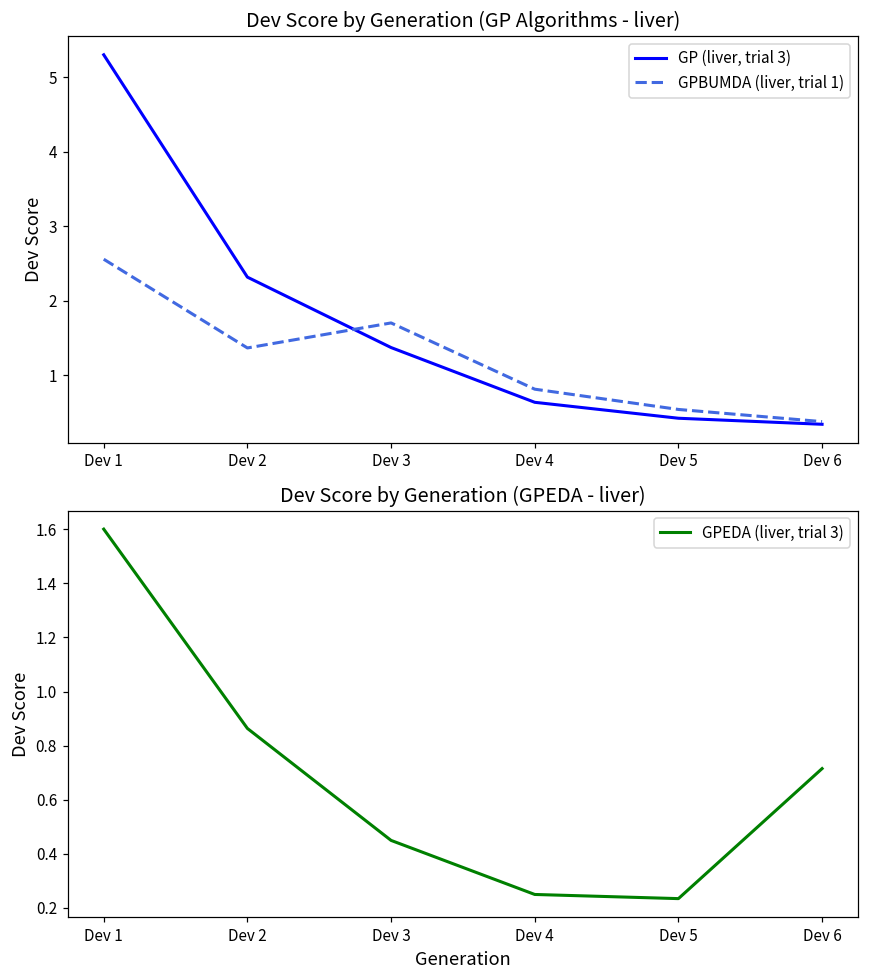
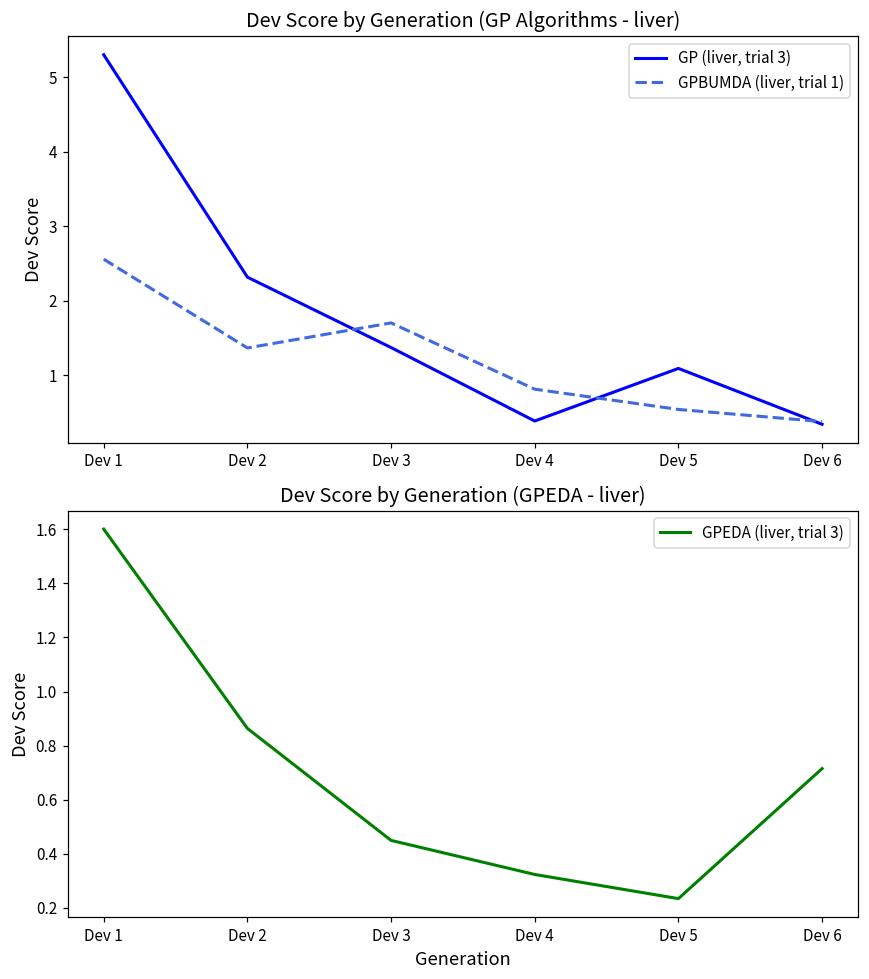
  {
    "Dev Score by Generation (GP Algorithms - liver)": {
      "GP (liver, trial 3)": {
        "Dev 1": 5.3,
        "Dev 2": 2.3,
        "Dev 3": 1.4,
-       "Dev 4": 0.6,
-       "Dev 5": 0.4
+       "Dev 4": 0.4,
+       "Dev 5": 1.1
      },
      "GPBUMDA (liver, trial 1)": {
        "Dev 1": 2.6,
        "Dev 2": 1.4,
        "Dev 3": 1.7,
        "Dev 4": 0.8,
        "Dev 5": 0.5
      }
    },
    "Dev Score by Generation (GPEDA - liver)": {
      "Dev 1": 1.60,
      "Dev 2": 0.86,
      "Dev 3": 0.45,
-     "Dev 4": 0.25,
+     "Dev 4": 0.32,
      "Dev 5": 0.23,
      "Dev 6": 0.71
    }
  }
